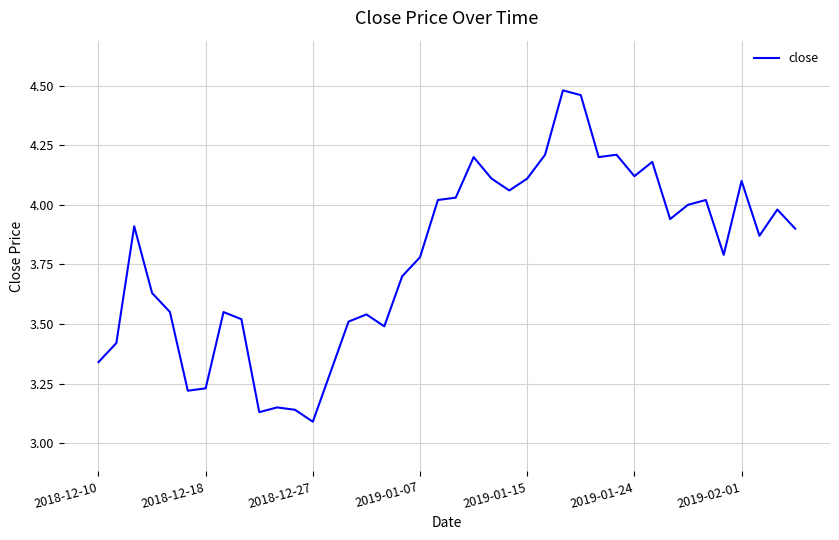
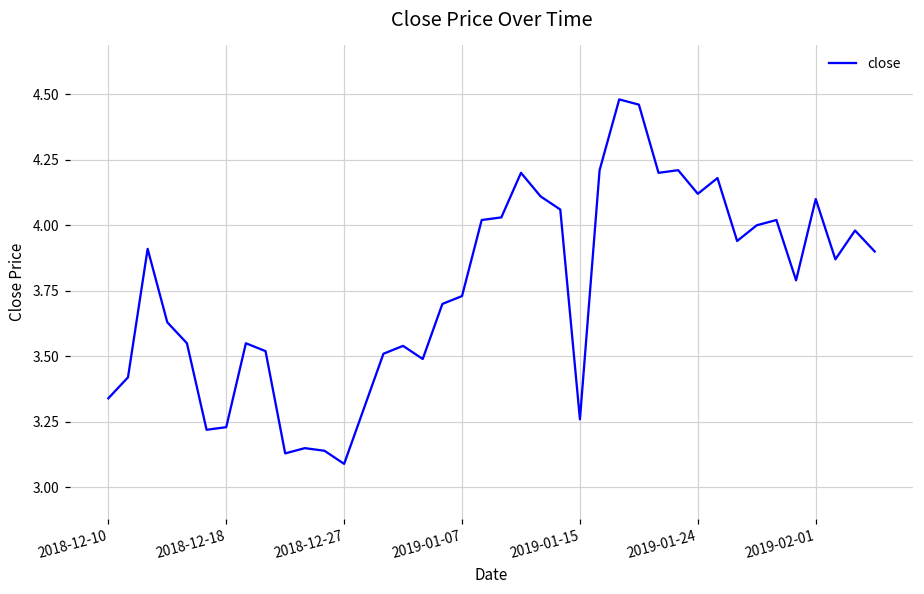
  {
    "2018-12-10": 3.34,
    "2018-12-18": 3.23,
    "2018-12-27": 3.09,
-   "2019-01-07": 3.78,
-   "2019-01-15": 4.11,
+   "2019-01-07": 3.73,
+   "2019-01-15": 3.26,
    "2019-01-24": 4.12,
    "2019-02-01": 4.10
  }
